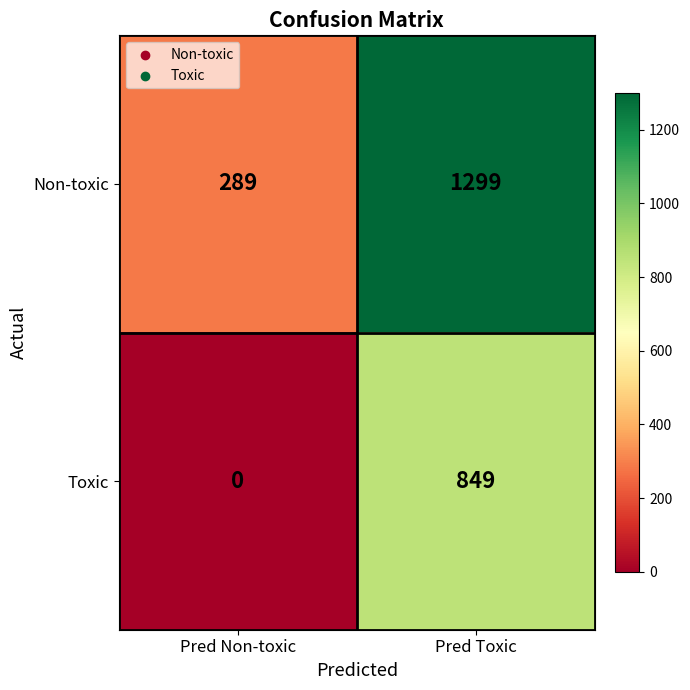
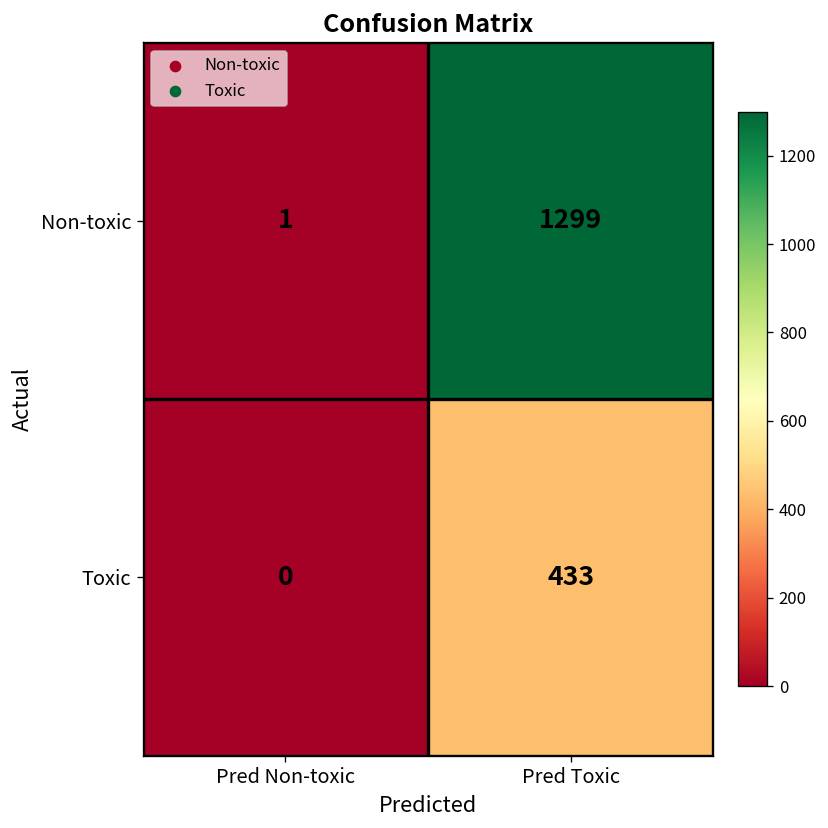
  {
    "Non-toxic": {
-     "Pred Non-toxic": 289,
+     "Pred Non-toxic": 1,
      "Pred Toxic": 1299
    },
    "Toxic": {
      "Pred Non-toxic": 0,
-     "Pred Toxic": 849
+     "Pred Toxic": 433
    }
  }
